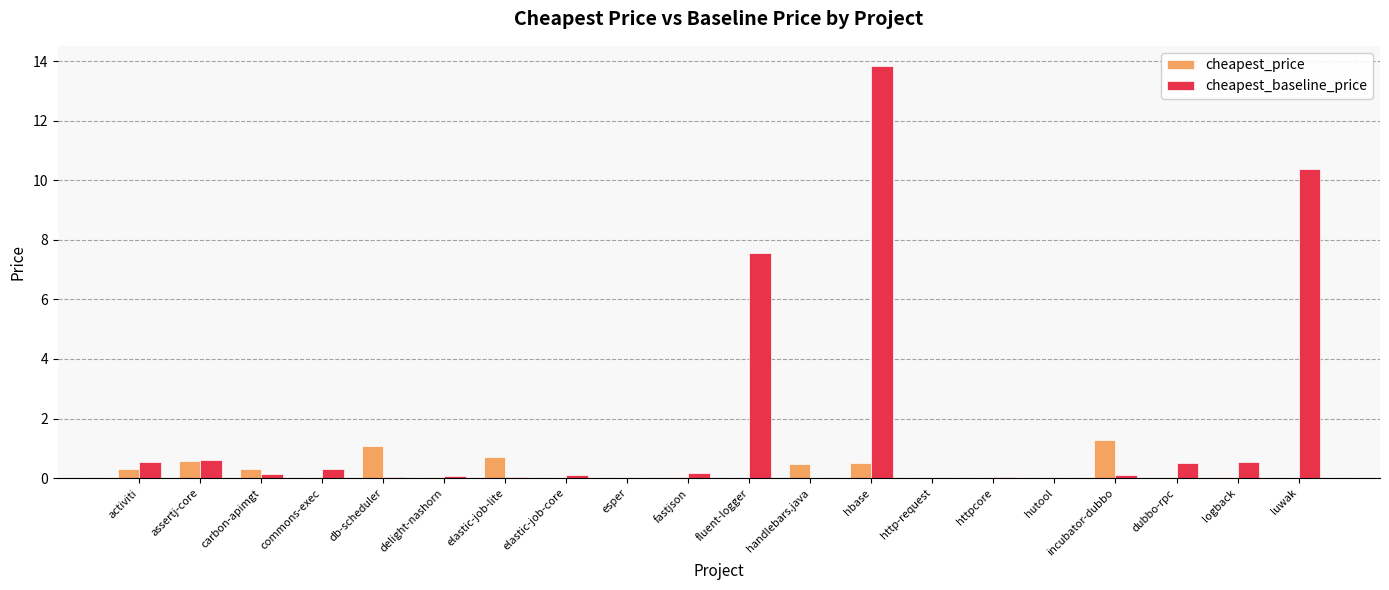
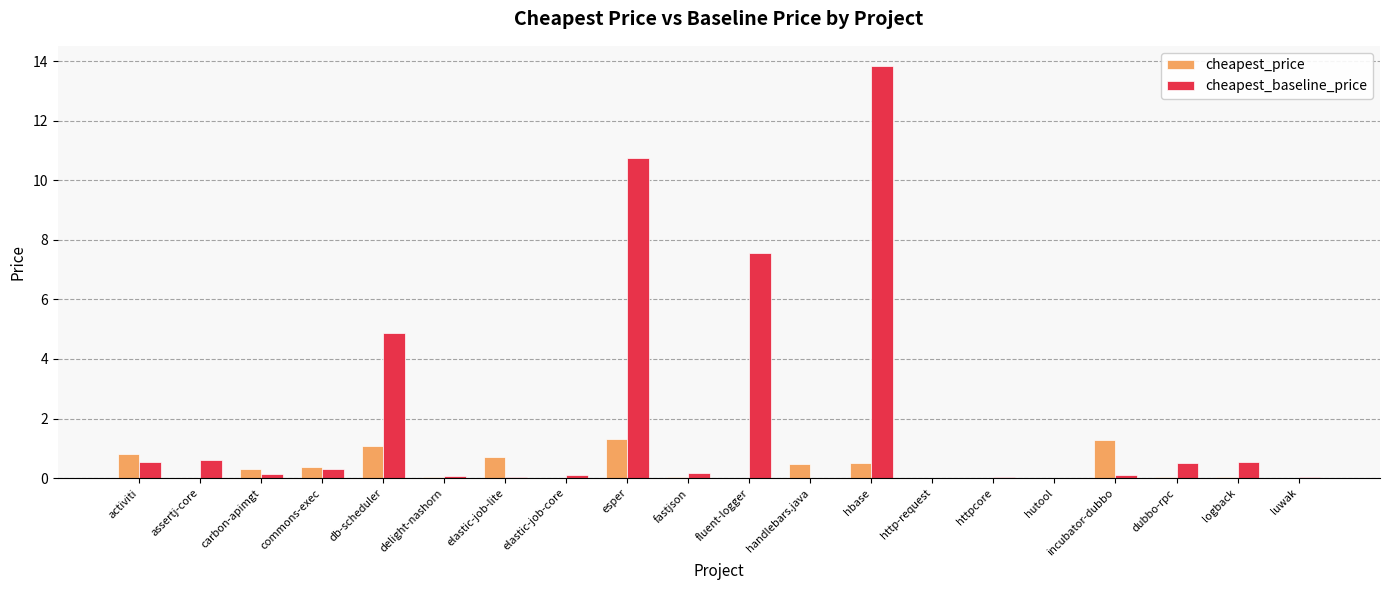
  {
    "cheapest_price": {
-     "activiti": 0.3,
-     "assertj-core": 0.6,
+     "activiti": 0.8,
+     "assertj-core": 0.0,
      "carbon-apimgt": 0.3,
-     "commons-exec": 0.0,
+     "commons-exec": 0.4,
      "db-scheduler": 1.1,
      "elastic-job-lite": 0.7,
-     "esper": 0.0,
+     "esper": 1.3,
      "handlebars.java": 0.5,
      "hbase": 0.5,
      "incubator-dubbo": 1.3
    },
    "cheapest_baseline_price": {
      "activiti": 0.5,
      "assertj-core": 0.6,
      "carbon-apimgt": 0.1,
      "commons-exec": 0.3,
-     "db-scheduler": 0.0,
+     "db-scheduler": 4.9,
      "elastic-job-core": 0.1,
-     "esper": 0.0,
+     "esper": 10.7,
      "fastjson": 0.2,
      "fluent-logger": 7.6,
      "hbase": 13.8,
      "incubator-dubbo": 0.1,
      "dubbo-rpc": 0.5,
      "logback": 0.5,
-     "luwak": 10.4
+     "luwak": 0.1
    }
  }
